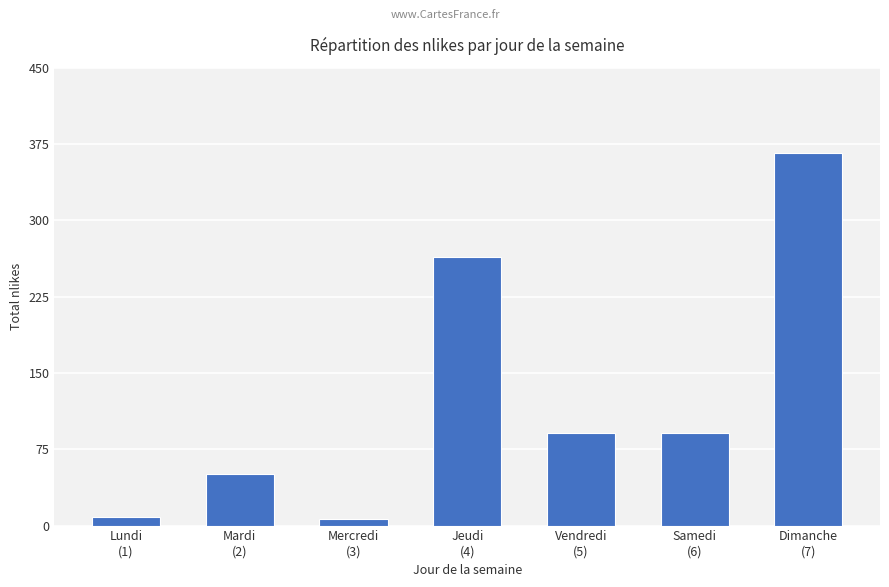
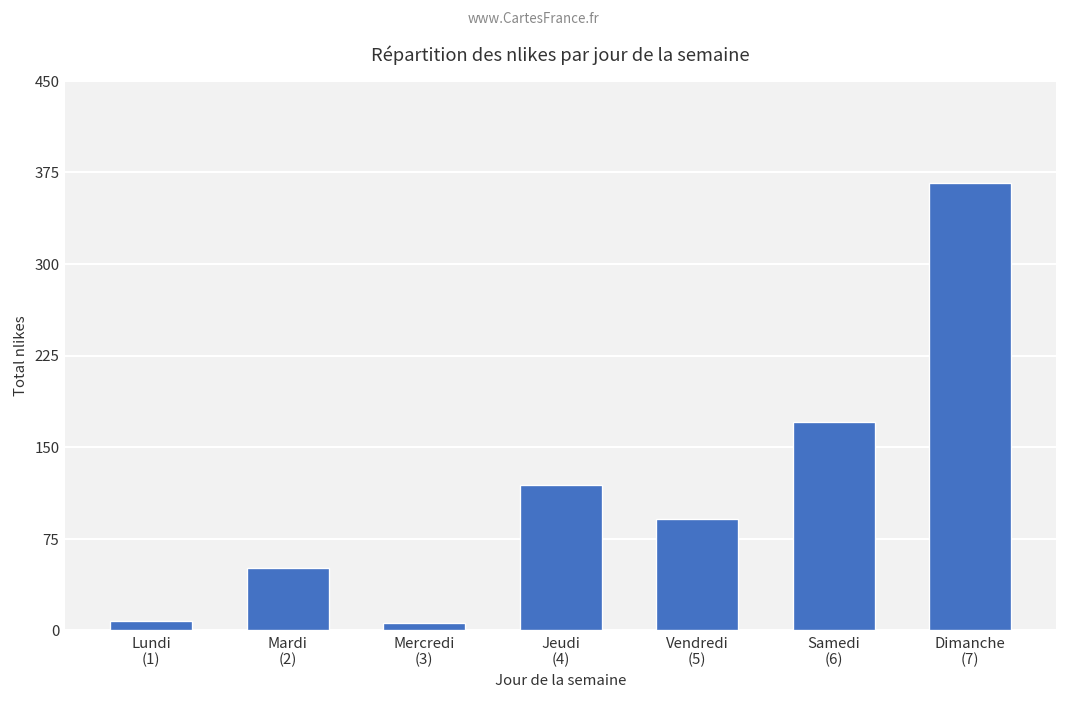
  {
    "Lundi (1)": 8,
    "Mardi (2)": 51,
    "Mercredi (3)": 6,
-   "Jeudi (4)": 264,
+   "Jeudi (4)": 119,
    "Vendredi (5)": 91,
-   "Samedi (6)": 91,
+   "Samedi (6)": 171,
    "Dimanche (7)": 366
  }
